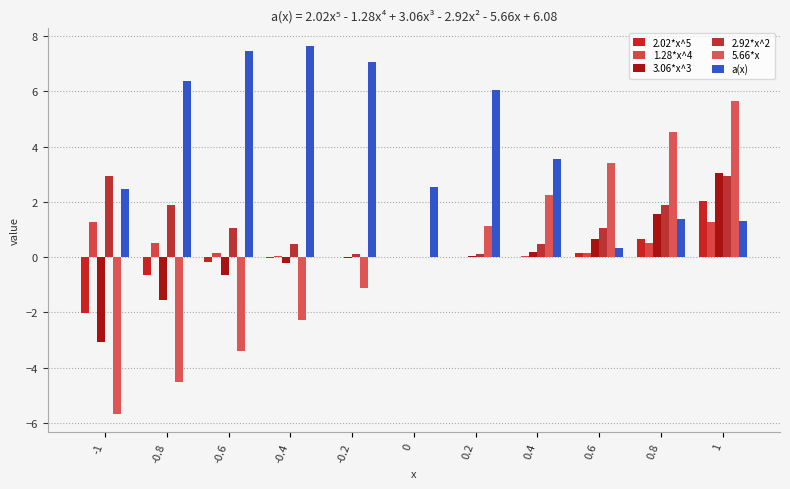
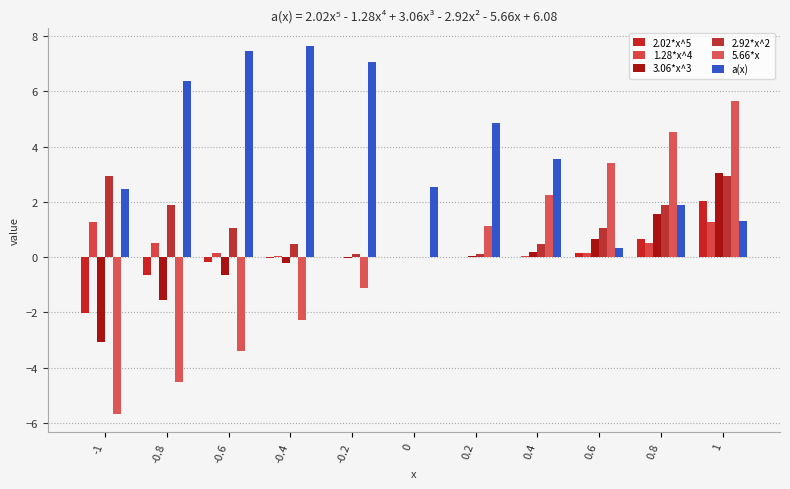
  {
    "a(x)": {
      "-1": 2.5,
      "-0.8": 6.4,
      "-0.6": 7.4,
      "-0.4": 7.6,
      "-0.2": 7.1,
      "0": 2.6,
-     "0.2": 6.0,
+     "0.2": 4.9,
      "0.4": 3.5,
      "0.6": 0.3,
-     "0.8": 1.4,
+     "0.8": 1.9,
      "1": 1.3
    }
  }
